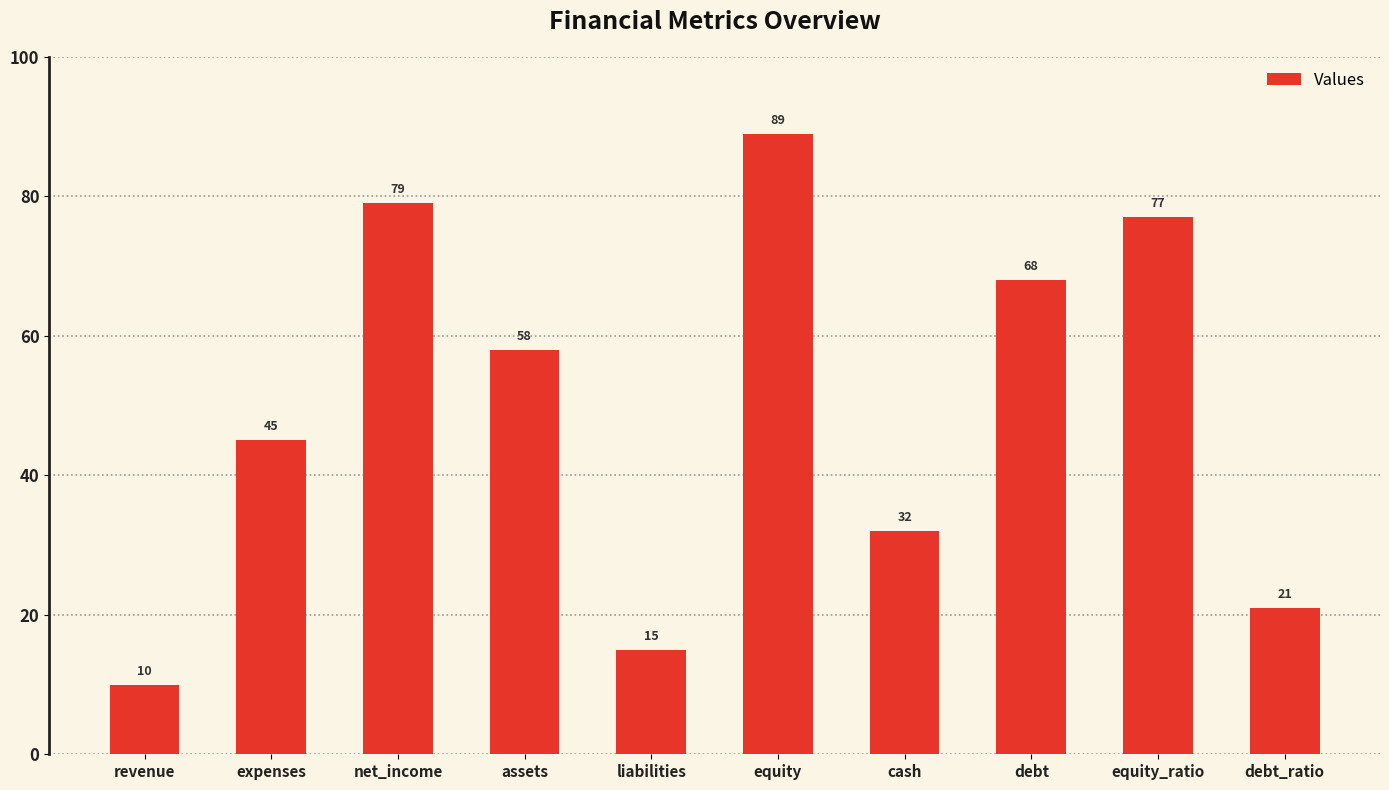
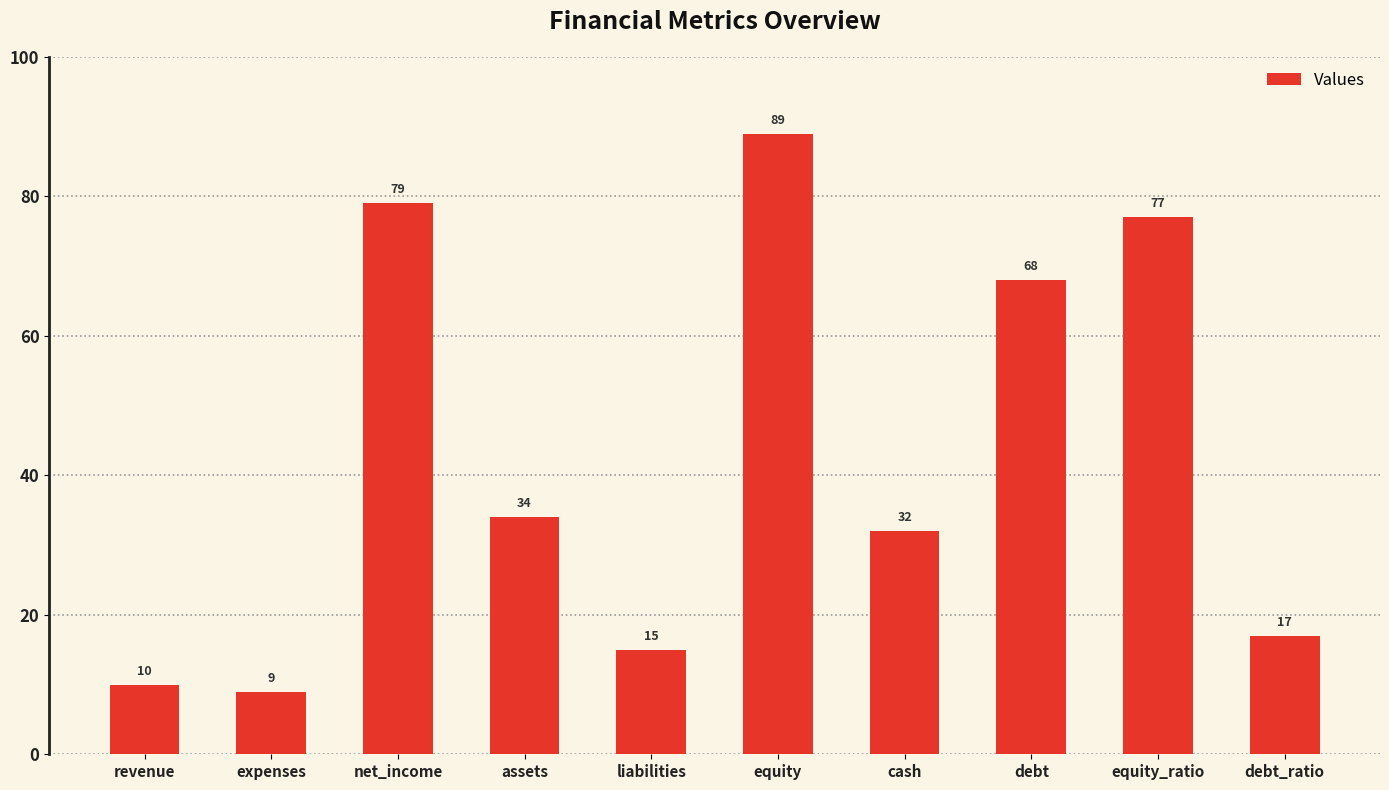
  {
    "revenue": 10,
-   "expenses": 45,
+   "expenses": 9,
    "net_income": 79,
-   "assets": 58,
+   "assets": 34,
    "liabilities": 15,
    "equity": 89,
    "cash": 32,
    "debt": 68,
    "equity_ratio": 77,
-   "debt_ratio": 21
+   "debt_ratio": 17
  }
